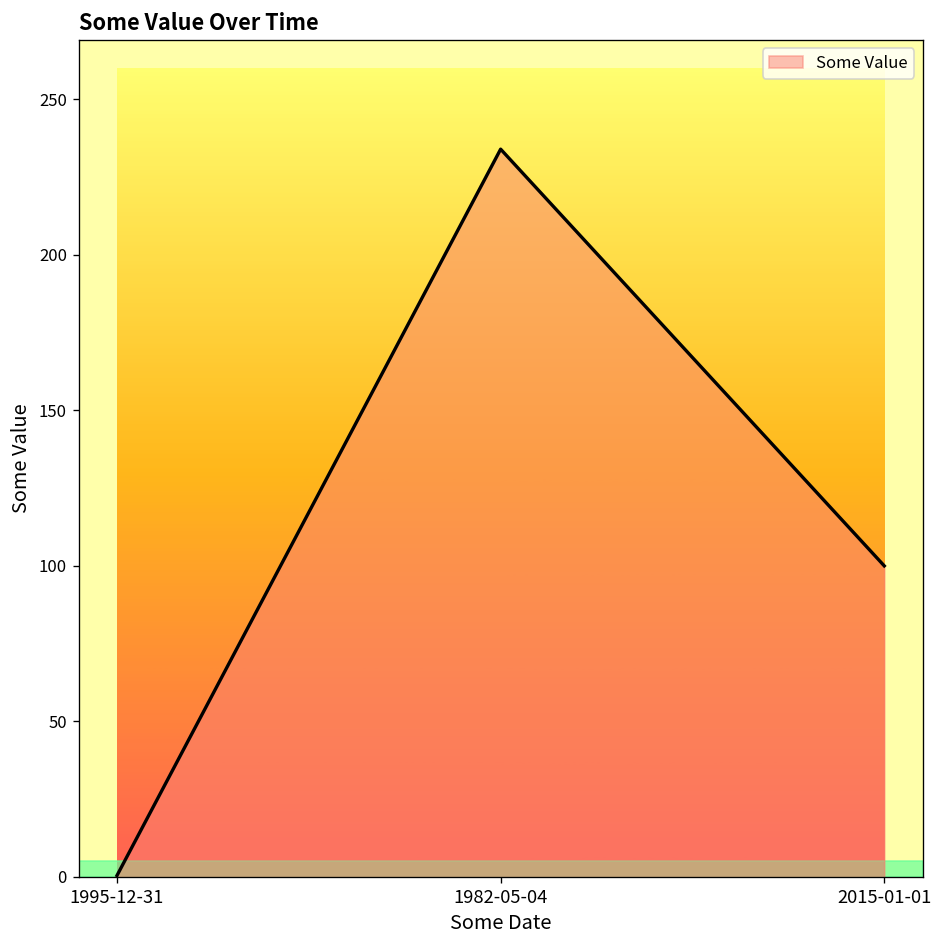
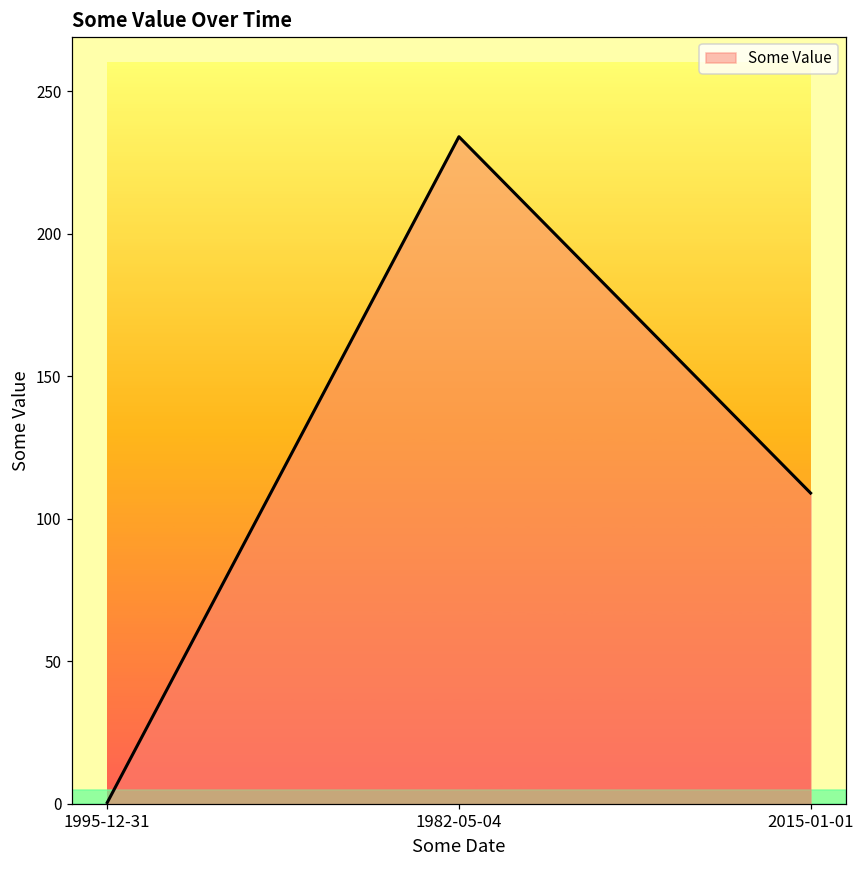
  {
    "1982-05-04": 234,
-   "2015-01-01": 100
+   "2015-01-01": 109
  }
